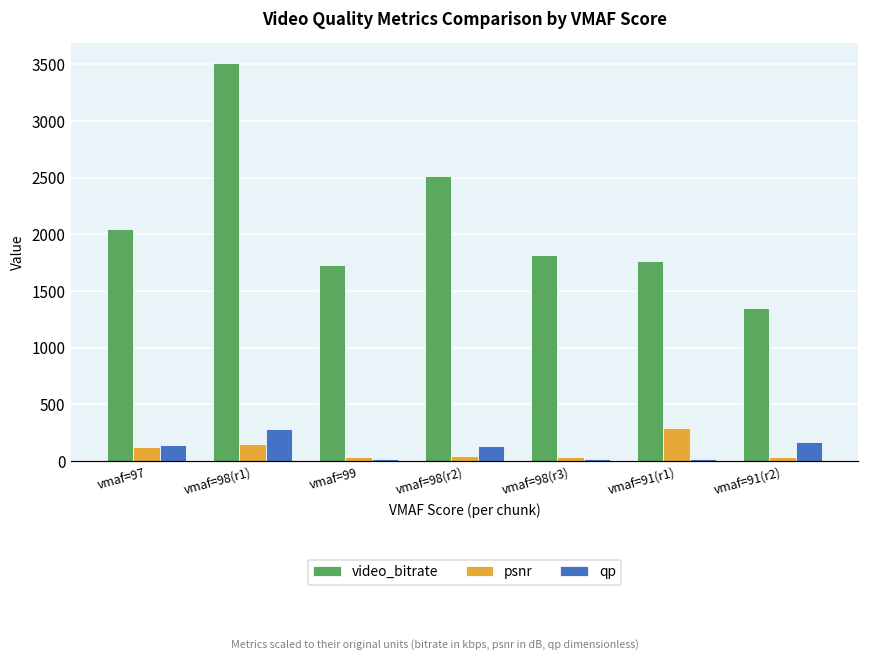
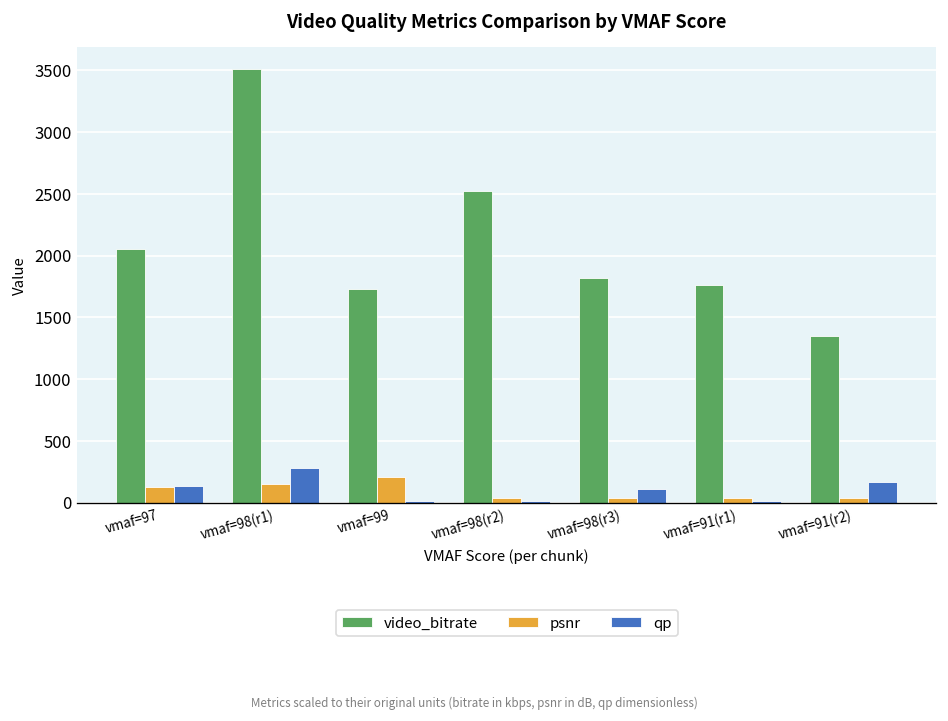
  {
    "video_bitrate": {
      "vmaf=97": 2050,
      "vmaf=98(r1)": 3510,
      "vmaf=99": 1730,
      "vmaf=98(r2)": 2520,
      "vmaf=98(r3)": 1820,
      "vmaf=91(r1)": 1760,
      "vmaf=91(r2)": 1350
    },
    "psnr": {
      "vmaf=97": 120,
      "vmaf=98(r1)": 150,
-     "vmaf=99": 40,
+     "vmaf=99": 210,
      "vmaf=98(r2)": 40,
      "vmaf=98(r3)": 40,
-     "vmaf=91(r1)": 290,
+     "vmaf=91(r1)": 30,
      "vmaf=91(r2)": 30
    },
    "qp": {
      "vmaf=97": 140,
      "vmaf=98(r1)": 280,
-     "vmaf=98(r2)": 130,
-     "vmaf=98(r3)": 10,
+     "vmaf=98(r2)": 20,
+     "vmaf=98(r3)": 110,
      "vmaf=91(r2)": 170
    }
  }
